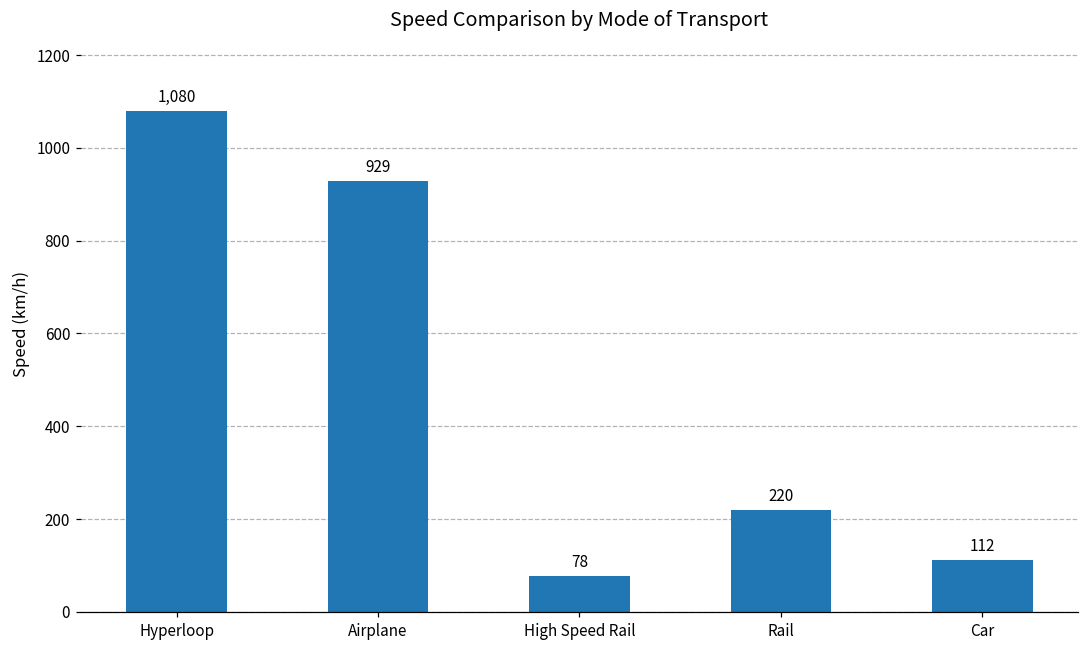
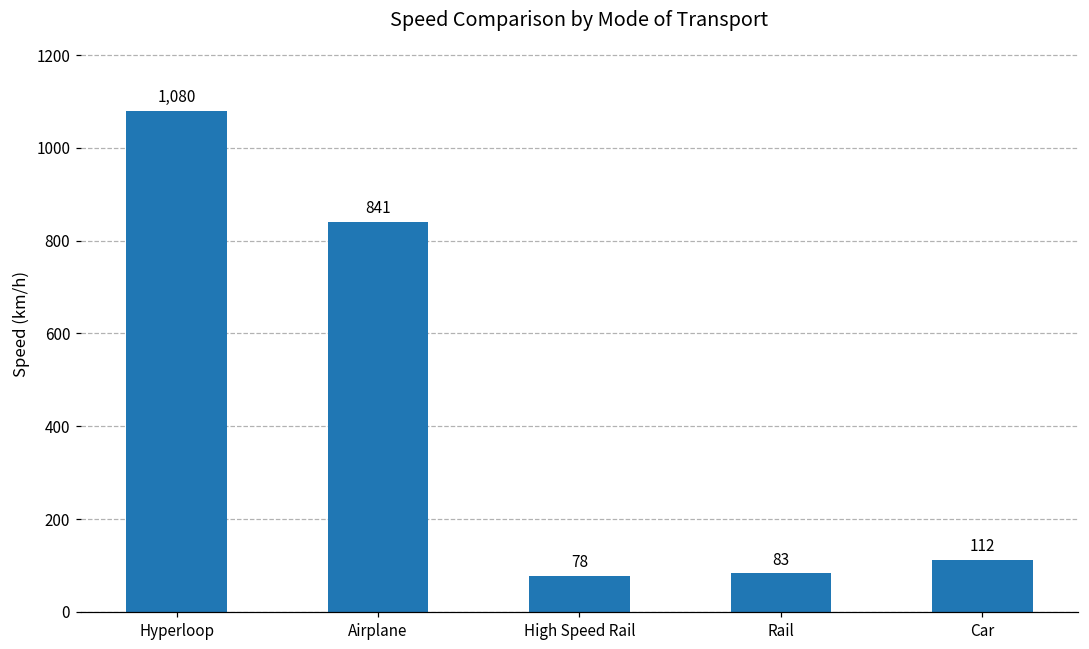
  {
    "Hyperloop": "1,080",
-   "Airplane": "929",
+   "Airplane": "841",
    "High Speed Rail": "78",
-   "Rail": "220",
+   "Rail": "83",
    "Car": "112"
  }
